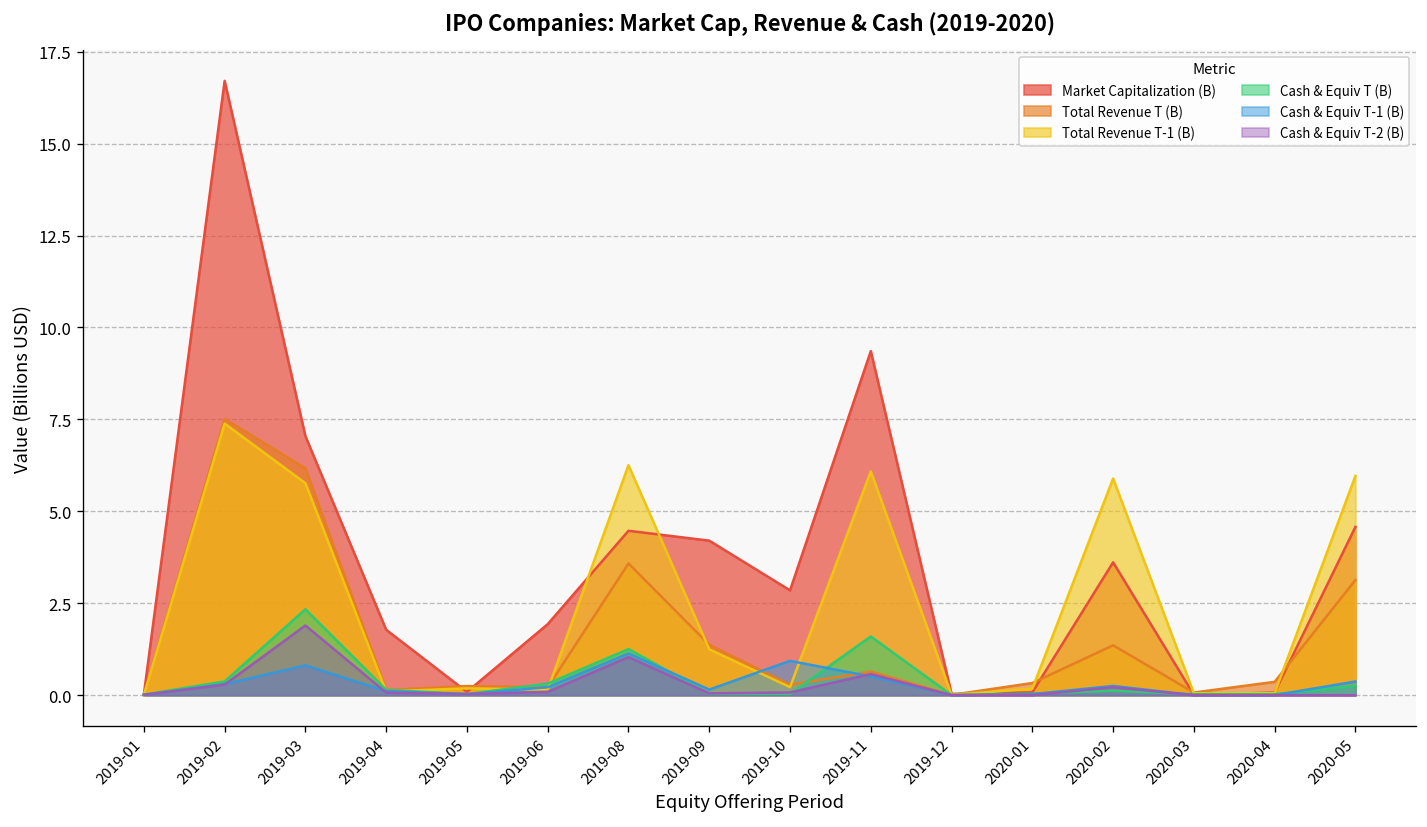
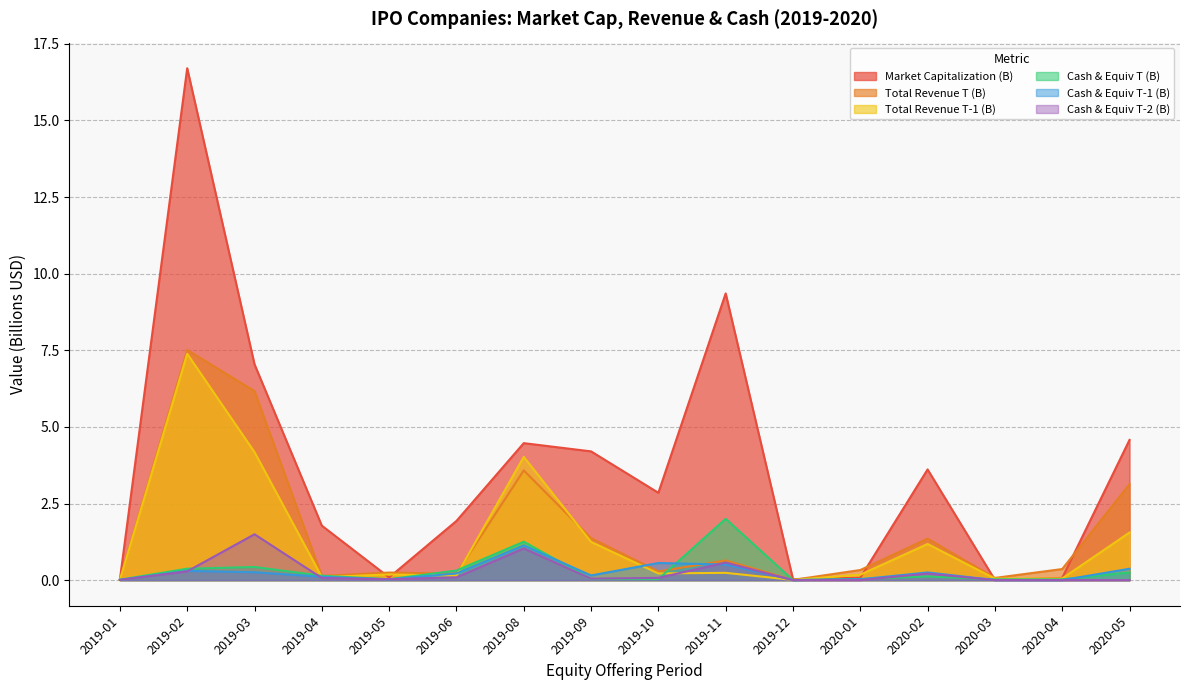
  {
    "Total Revenue T-1 (B)": {
      "2019-02": 7.4,
-     "2019-03": 5.8,
-     "2019-08": 6.3,
+     "2019-03": 4.2,
+     "2019-08": 4.0,
      "2019-09": 1.2,
-     "2019-11": 6.1,
+     "2019-11": 0.2,
      "2020-01": 0.2,
-     "2020-02": 5.9,
-     "2020-05": 6.0
+     "2020-02": 1.2,
+     "2020-05": 1.6
    },
    "Cash & Equiv T (B)": {
-     "2019-03": 2.3,
+     "2019-03": 0.4,
      "2019-06": 0.3,
      "2019-08": 1.3,
-     "2019-11": 1.6,
+     "2019-11": 2.0,
      "2020-02": 0.1,
      "2020-05": 0.3
    },
    "Cash & Equiv T-1 (B)": {
-     "2019-03": 0.8,
+     "2019-03": 0.3,
      "2019-08": 1.1,
      "2019-09": 0.2,
-     "2019-10": 0.9,
+     "2019-10": 0.6,
      "2020-05": 0.4
    },
    "Cash & Equiv T-2 (B)": {
-     "2019-03": 1.9,
+     "2019-03": 1.5,
      "2019-08": 1.0,
      "2020-05": 0.0
    }
  }
